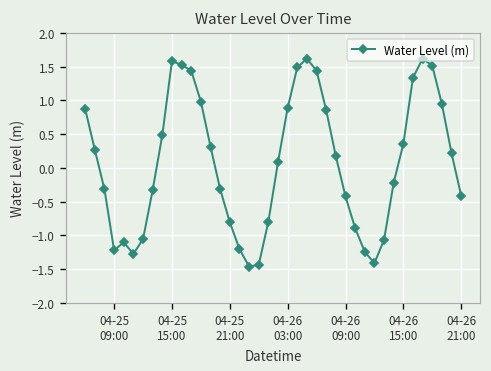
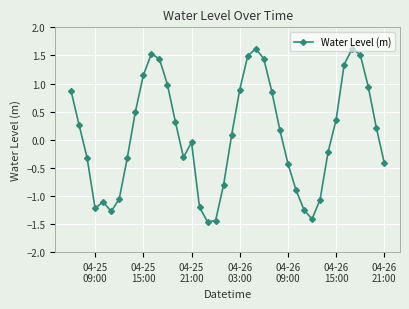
  {
    "04-25 09:00": -1.2,
-   "04-25 15:00": 1.6,
-   "04-25 21:00": -0.8,
+   "04-25 15:00": 1.1,
+   "04-25 21:00": 0.0,
    "04-26 03:00": 0.9,
    "04-26 09:00": -0.4,
    "04-26 15:00": 0.4,
    "04-26 21:00": -0.4
  }
